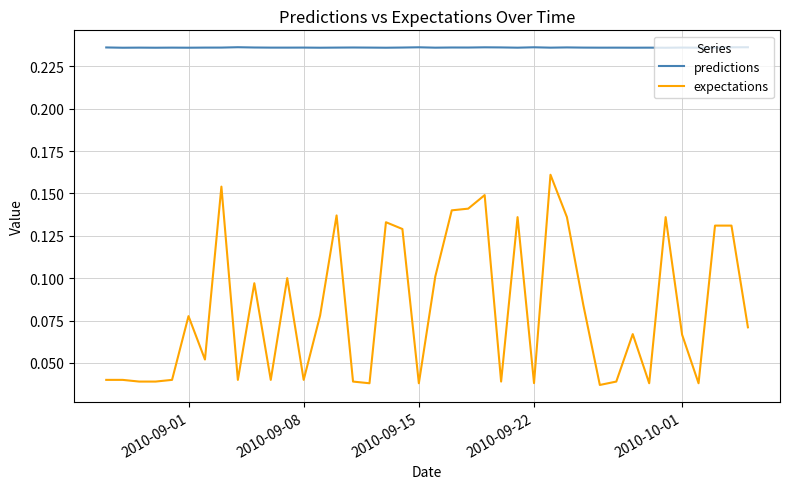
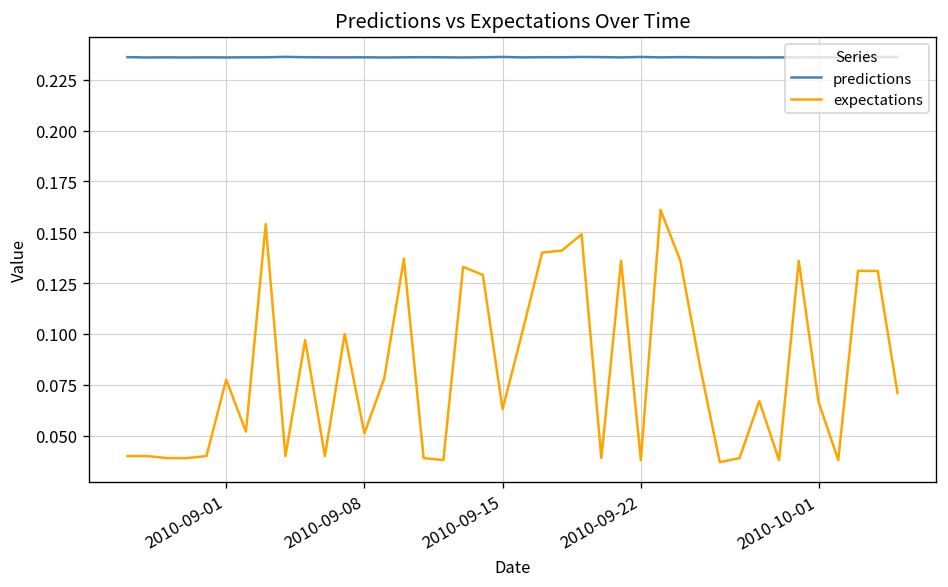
  {
    "predictions": {
      "2010-09-01": 0.236,
      "2010-09-08": 0.236,
      "2010-09-15": 0.236,
      "2010-09-22": 0.236
    },
    "expectations": {
      "2010-09-01": 0.078,
-     "2010-09-08": 0.040,
-     "2010-09-15": 0.038,
+     "2010-09-08": 0.051,
+     "2010-09-15": 0.063,
      "2010-09-22": 0.038,
      "2010-10-01": 0.067
    }
  }
